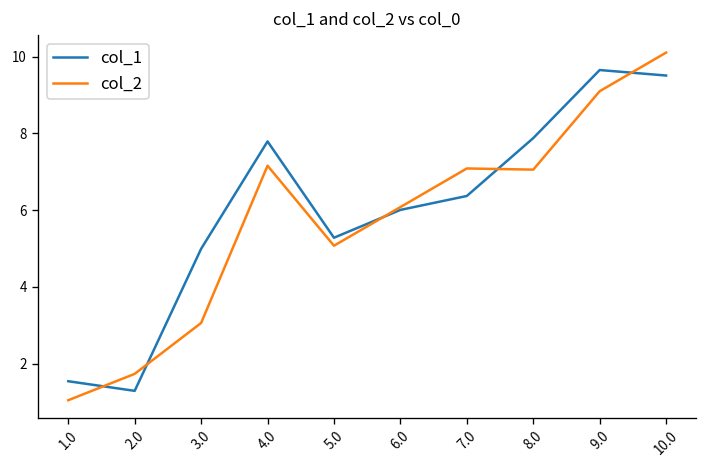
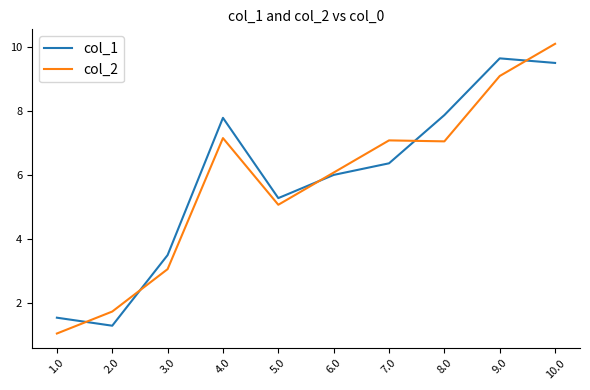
  {
    "col_1": {
      "1.0": 1.5,
      "2.0": 1.3,
-     "3.0": 5.0,
+     "3.0": 3.5,
      "4.0": 7.8,
      "5.0": 5.3,
      "7.0": 6.4,
      "8.0": 7.9,
      "9.0": 9.7,
      "10.0": 9.5
    },
    "col_2": {
      "1.0": 1.0,
      "2.0": 1.7,
      "3.0": 3.1,
      "4.0": 7.2,
      "5.0": 5.1,
      "7.0": 7.1,
      "8.0": 7.1,
      "9.0": 9.1,
      "10.0": 10.1
    }
  }
